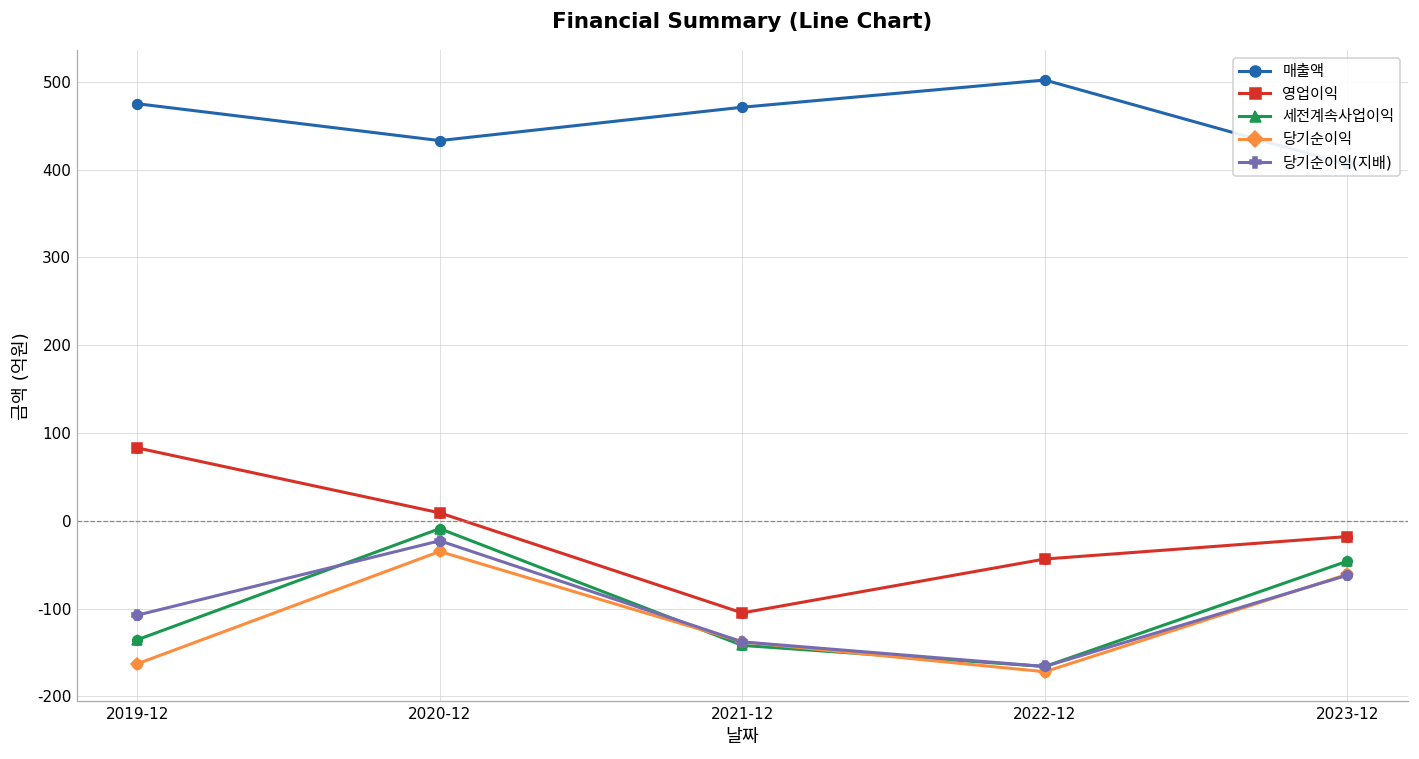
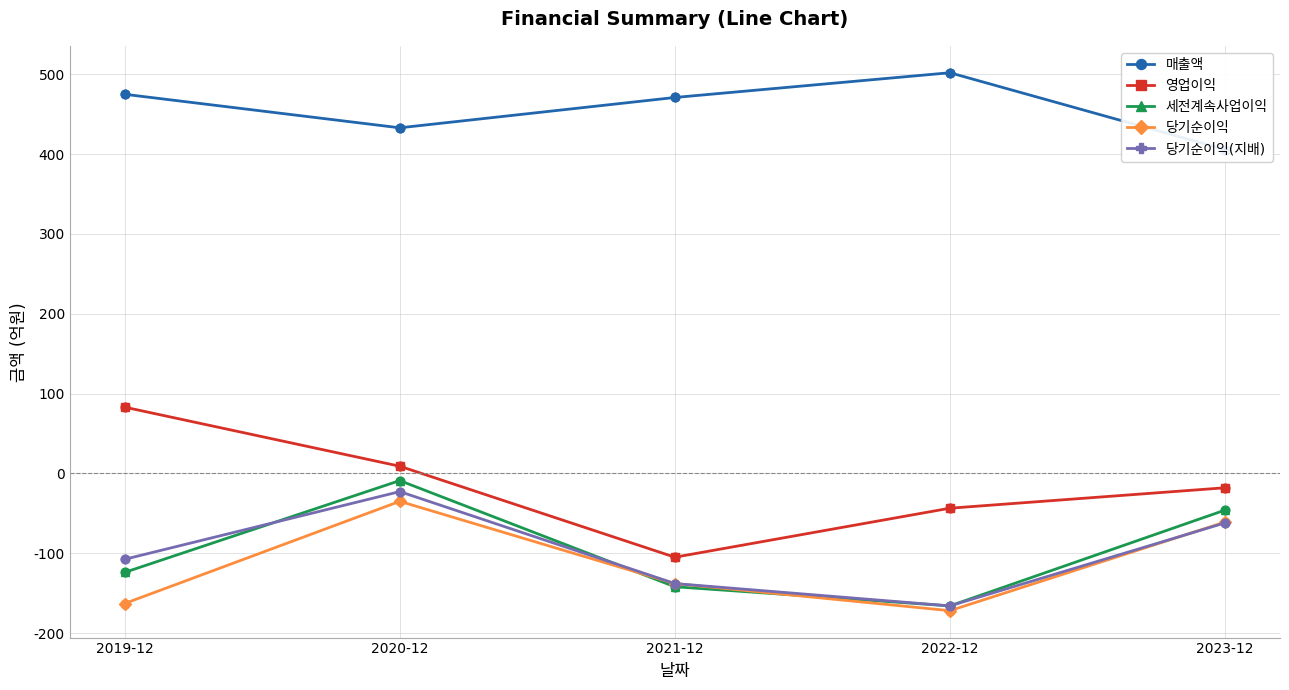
  {
    "매출액": {
      "2019-12": 480,
      "2020-12": 430,
      "2021-12": 470,
      "2022-12": 500
    },
    "영업이익": {
      "2019-12": 80,
      "2020-12": 10,
      "2021-12": -110,
      "2022-12": -40,
      "2023-12": -20
    },
    "세전계속사업이익": {
-     "2019-12": -140,
+     "2019-12": -120,
      "2020-12": -10,
      "2021-12": -140,
      "2023-12": -50
    },
    "당기순이익": {
      "2019-12": -160,
      "2020-12": -40,
      "2022-12": -170
    },
    "당기순이익(지배)": {
      "2019-12": -110,
      "2020-12": -20
    }
  }
